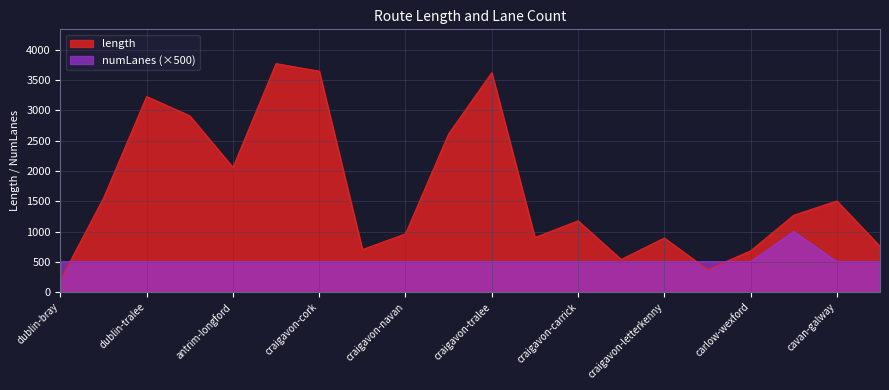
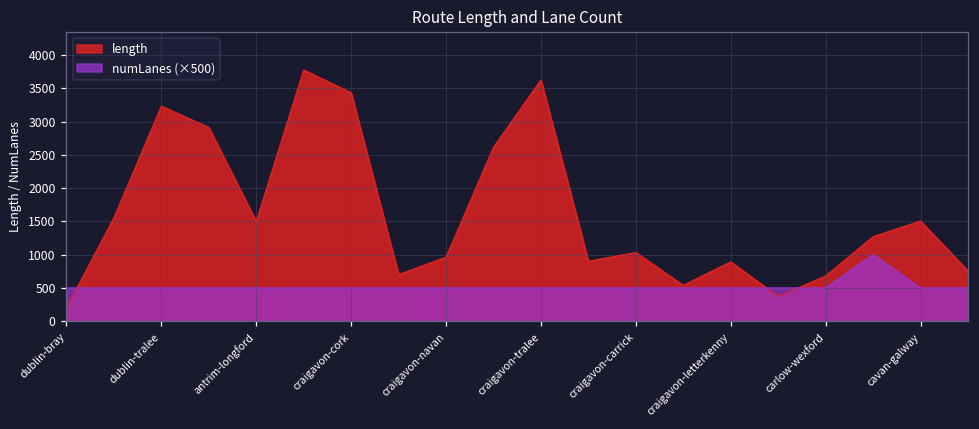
  {
    "length": {
      "dublin-bray": 200,
      "dublin-tralee": 3200,
-     "antrim-longford": 2100,
-     "craigavon-cork": 3600,
+     "antrim-longford": 1500,
+     "craigavon-cork": 3400,
      "craigavon-navan": 1000,
      "craigavon-tralee": 3600,
-     "craigavon-carrick": 1200,
+     "craigavon-carrick": 1000,
      "craigavon-letterkenny": 900,
      "carlow-wexford": 700,
      "cavan-galway": 1500
    },
    "numLanes (×500)": {
      "dublin-bray": 500,
      "dublin-tralee": 500,
      "antrim-longford": 500,
      "craigavon-cork": 500,
      "craigavon-navan": 500,
      "craigavon-tralee": 500,
      "craigavon-carrick": 500,
      "craigavon-letterkenny": 500,
      "carlow-wexford": 500,
      "cavan-galway": 500
    }
  }
